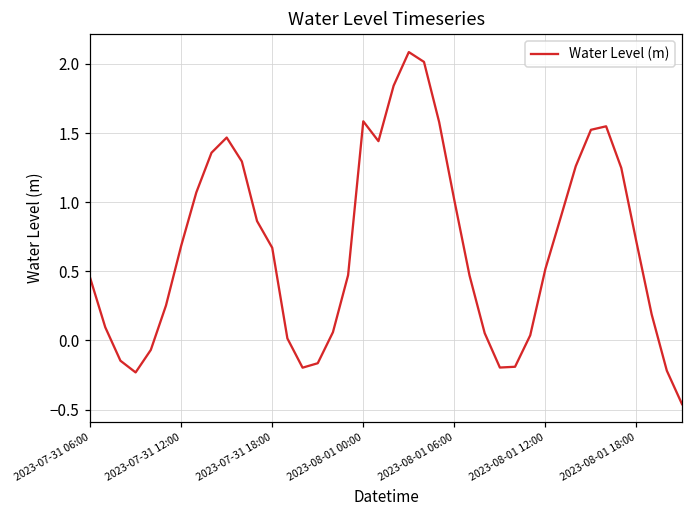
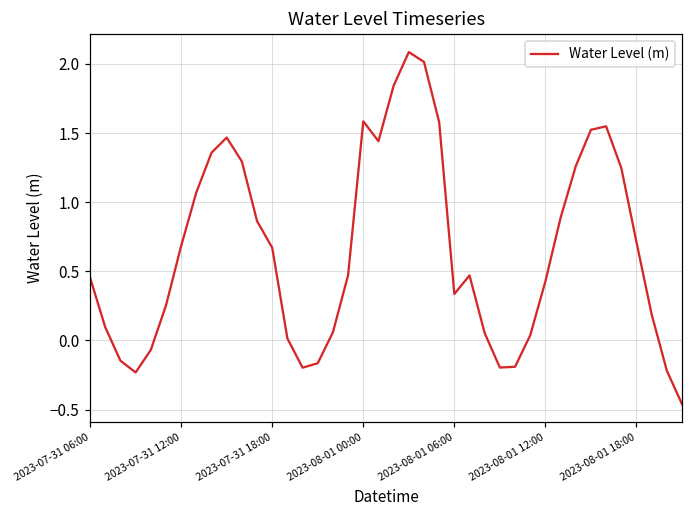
  {
    "2023-07-31 06:00": 0.45,
    "2023-07-31 12:00": 0.68,
    "2023-07-31 18:00": 0.67,
    "2023-08-01 00:00": 1.59,
-   "2023-08-01 06:00": 1.01,
-   "2023-08-01 12:00": 0.52,
+   "2023-08-01 06:00": 0.34,
+   "2023-08-01 12:00": 0.43,
    "2023-08-01 18:00": 0.71
  }
